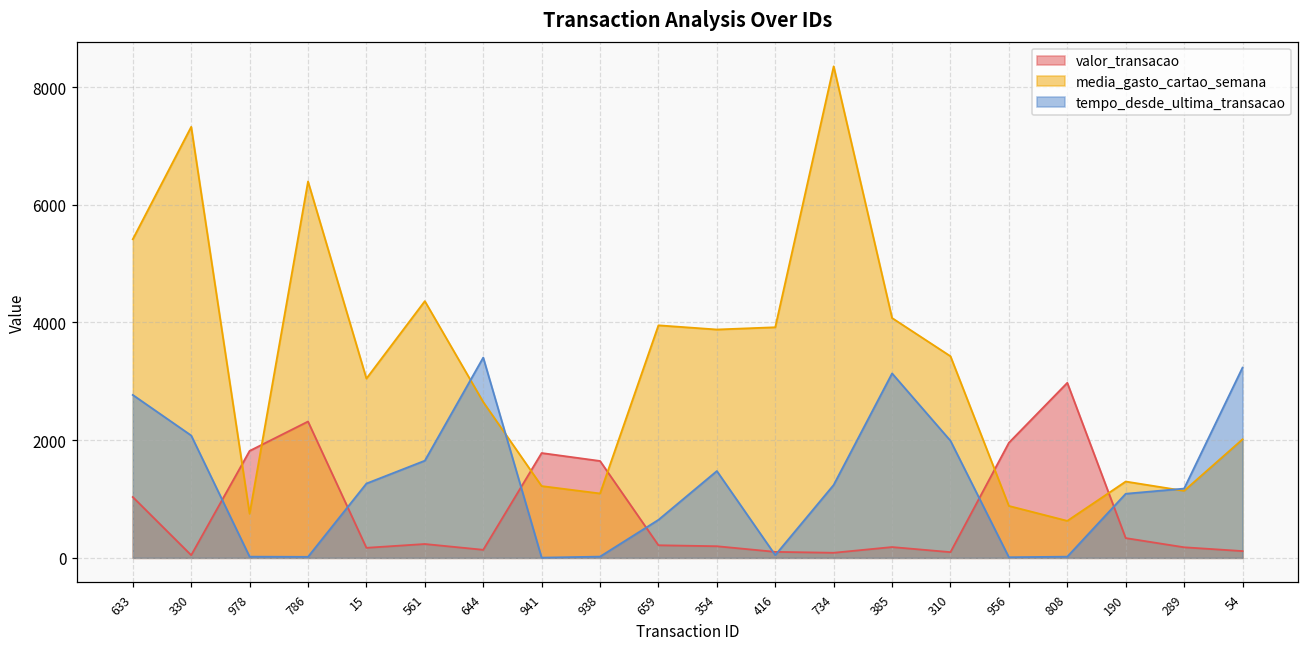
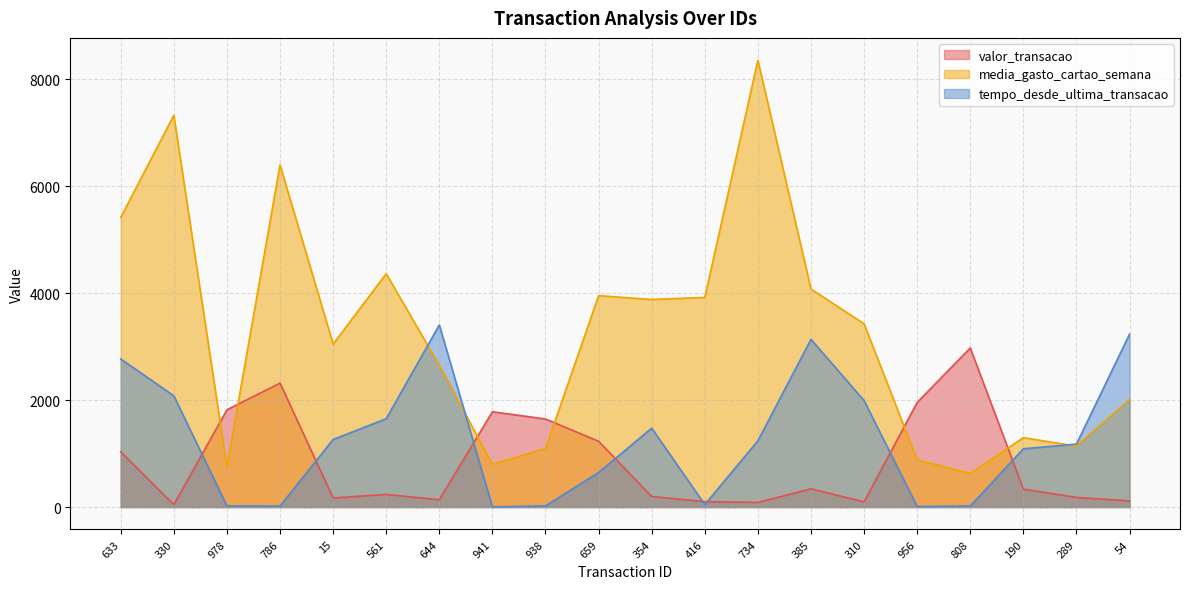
  {
    "valor_transacao": {
      "633": 1000,
      "330": 0,
      "978": 1800,
      "786": 2300,
      "15": 200,
      "561": 200,
      "644": 100,
      "941": 1800,
      "938": 1600,
-     "659": 200,
+     "659": 1200,
      "354": 200,
      "416": 100,
      "734": 100,
-     "385": 200,
+     "385": 300,
      "310": 100,
      "956": 2000,
      "808": 3000,
      "190": 300,
      "289": 200,
      "54": 100
    },
    "media_gasto_cartao_semana": {
      "633": 5400,
      "330": 7300,
      "978": 700,
      "786": 6400,
      "15": 3000,
      "561": 4400,
      "644": 2600,
-     "941": 1200,
+     "941": 800,
      "938": 1100,
      "659": 4000,
      "354": 3900,
      "416": 3900,
      "734": 8400,
      "385": 4100,
      "310": 3400,
      "956": 900,
      "808": 600,
      "190": 1300,
      "54": 2000
    },
    "tempo_desde_ultima_transacao": {
      "633": 2800,
      "330": 2100,
      "978": 0,
      "786": 0,
      "15": 1300,
      "561": 1700,
      "644": 3400,
      "941": 0,
      "938": 0,
      "659": 600,
      "354": 1500,
      "416": 0,
      "734": 1200,
      "385": 3100,
      "310": 2000,
      "956": 0,
      "808": 0,
      "190": 1100,
      "54": 3200
    }
  }
